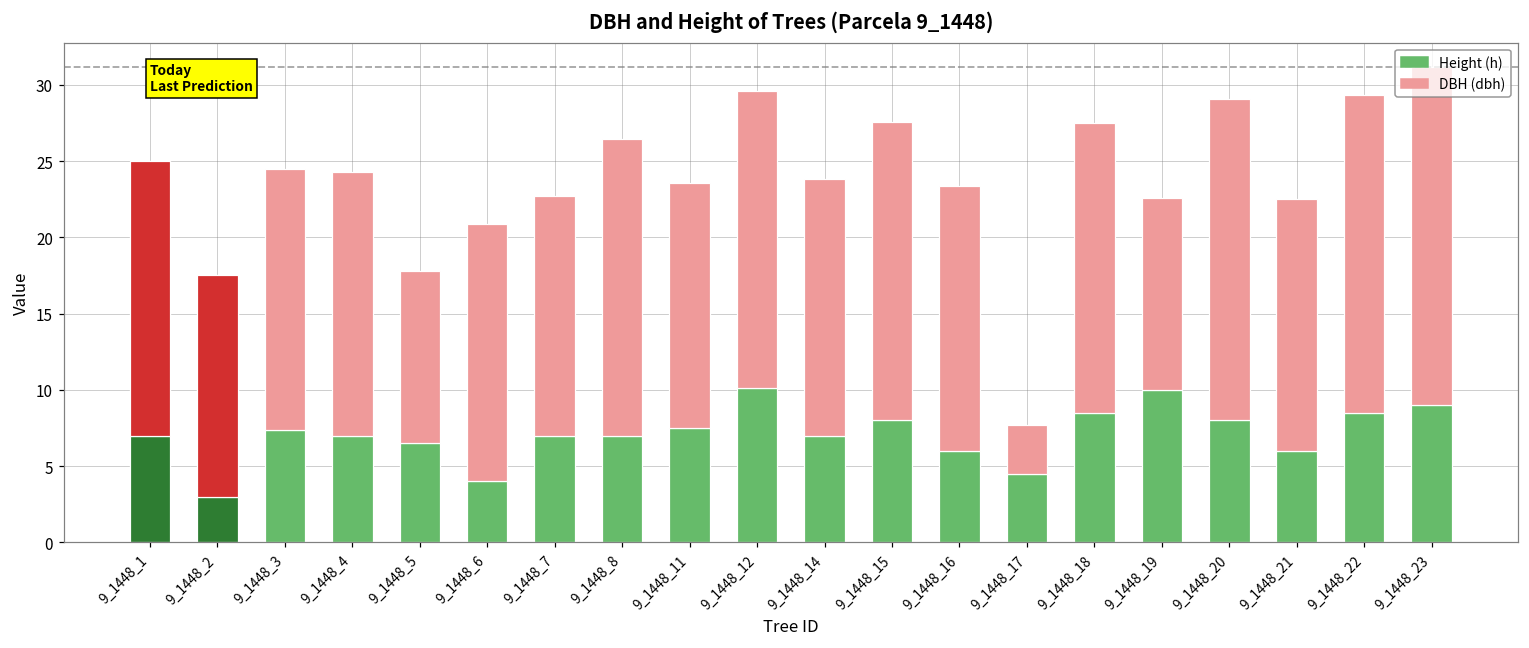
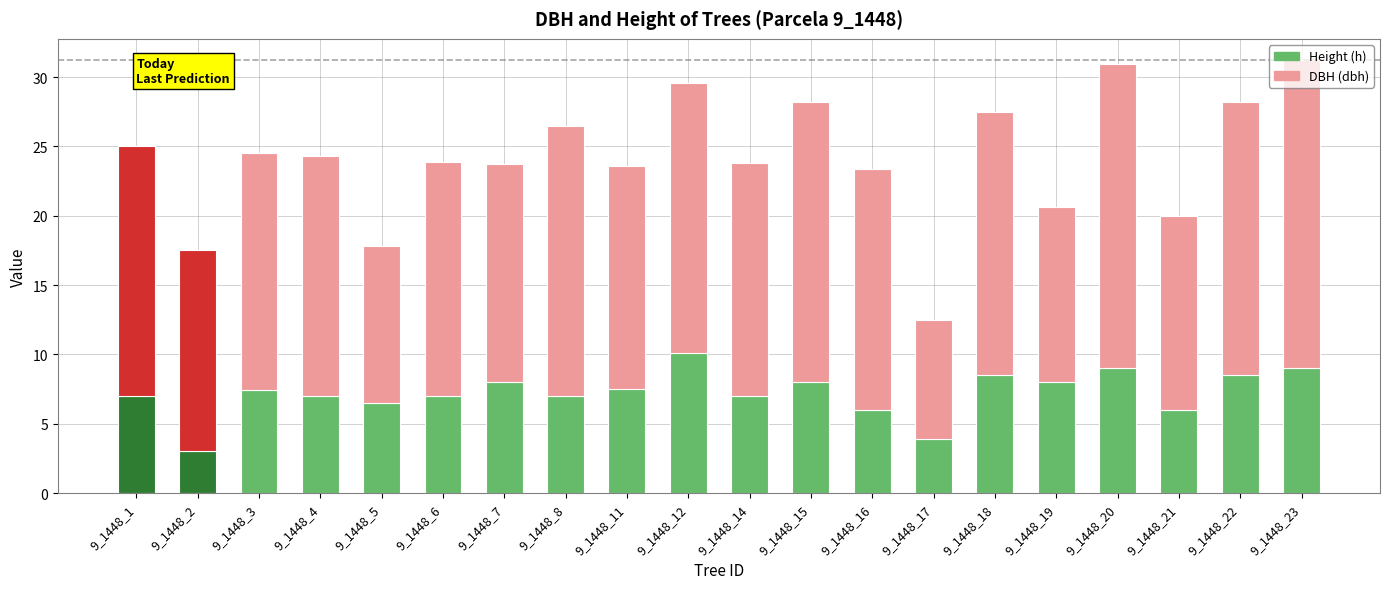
  {
    "Height (h)": {
      "9_1448_1": 7.0,
      "9_1448_2": 3.0,
      "9_1448_3": 7.4,
      "9_1448_4": 7.0,
      "9_1448_5": 6.5,
-     "9_1448_6": 4,
-     "9_1448_7": 7,
+     "9_1448_6": 7,
+     "9_1448_7": 8,
      "9_1448_8": 7.0,
      "9_1448_11": 7.5,
      "9_1448_12": 10.1,
      "9_1448_14": 7.0,
      "9_1448_15": 8.0,
      "9_1448_16": 6.0,
-     "9_1448_17": 4.5,
+     "9_1448_17": 3.9,
      "9_1448_18": 8.5,
-     "9_1448_19": 10,
-     "9_1448_20": 8,
+     "9_1448_19": 8,
+     "9_1448_20": 9,
      "9_1448_21": 6.0,
      "9_1448_22": 8.5,
      "9_1448_23": 9.0
    },
    "DBH (dbh)": {
      "9_1448_1": 18.0,
      "9_1448_2": 14.5,
      "9_1448_3": 17.1,
      "9_1448_4": 17.3,
      "9_1448_5": 11.3,
      "9_1448_6": 16.9,
      "9_1448_7": 15.7,
      "9_1448_8": 19.5,
      "9_1448_11": 16.1,
      "9_1448_12": 19.5,
      "9_1448_14": 16.8,
-     "9_1448_15": 19.6,
+     "9_1448_15": 20.2,
      "9_1448_16": 17.4,
-     "9_1448_17": 3.2,
+     "9_1448_17": 8.6,
      "9_1448_18": 19.0,
      "9_1448_19": 12.6,
-     "9_1448_20": 21.1,
-     "9_1448_21": 16.5,
-     "9_1448_22": 20.9
+     "9_1448_20": 22.0,
+     "9_1448_21": 14.0,
+     "9_1448_22": 19.7
    }
  }
